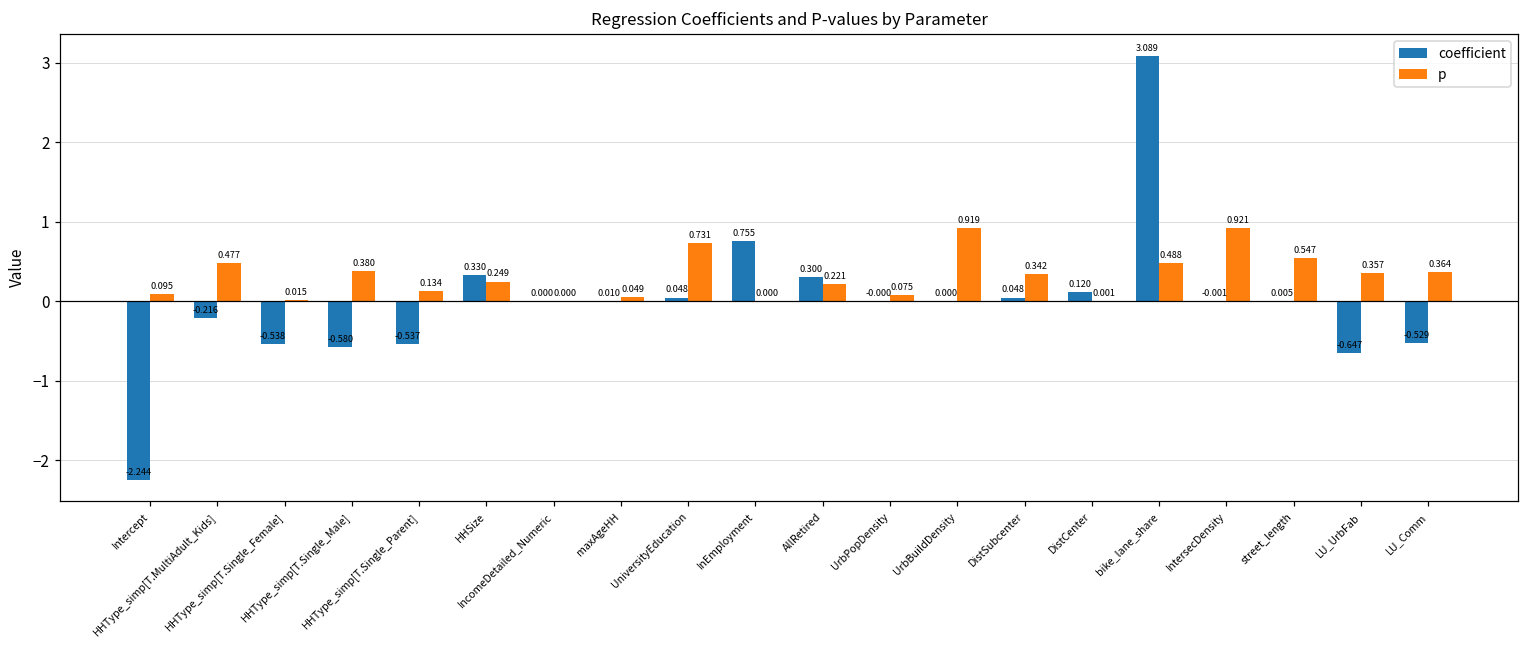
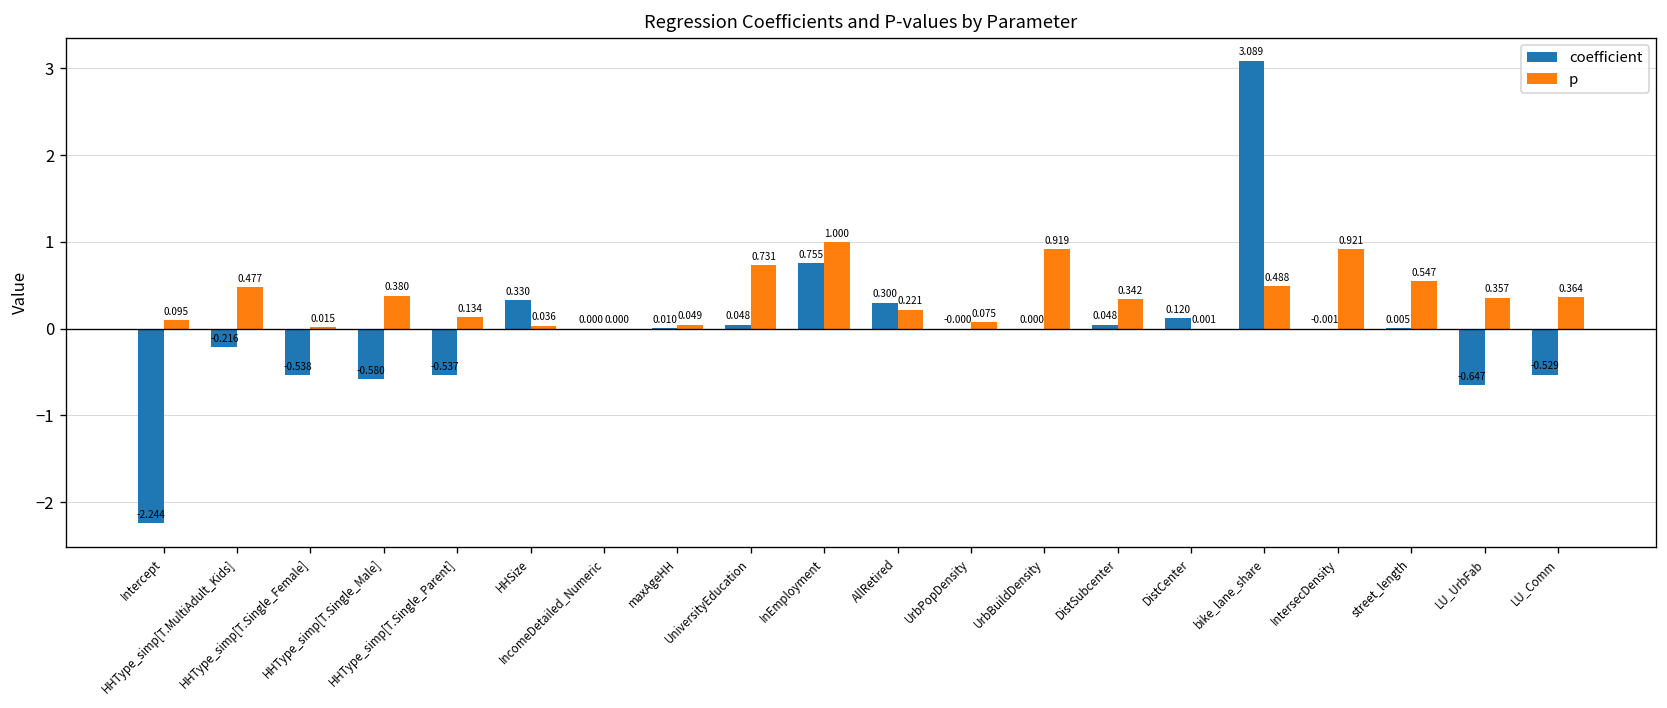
  {
    "coefficient": {
      "Intercept": -2.244,
      "HHType_simp[T.MultiAdult_Kids]": -0.216,
      "HHType_simp[T.Single_Female]": -0.538,
      "HHType_simp[T.Single_Male]": -0.580,
      "HHType_simp[T.Single_Parent]": -0.537,
      "HHSize": 0.330,
      "IncomeDetailed_Numeric": 0.000,
      "maxAgeHH": 0.010,
      "UniversityEducation": 0.048,
      "InEmployment": 0.755,
      "AllRetired": 0.300,
      "UrbPopDensity": -0.000,
      "UrbBuildDensity": 0.000,
      "DistSubcenter": 0.048,
      "DistCenter": 0.120,
      "bike_lane_share": 3.089,
      "IntersecDensity": -0.001,
      "street_length": 0.005,
      "LU_UrbFab": -0.647,
      "LU_Comm": -0.529
    },
    "p": {
      "Intercept": 0.095,
      "HHType_simp[T.MultiAdult_Kids]": 0.477,
      "HHType_simp[T.Single_Female]": 0.015,
      "HHType_simp[T.Single_Male]": 0.380,
      "HHType_simp[T.Single_Parent]": 0.134,
-     "HHSize": 0.249,
+     "HHSize": 0.036,
      "IncomeDetailed_Numeric": 0.000,
      "maxAgeHH": 0.049,
      "UniversityEducation": 0.731,
-     "InEmployment": 0.000,
+     "InEmployment": 1.000,
      "AllRetired": 0.221,
      "UrbPopDensity": 0.075,
      "UrbBuildDensity": 0.919,
      "DistSubcenter": 0.342,
      "DistCenter": 0.001,
      "bike_lane_share": 0.488,
      "IntersecDensity": 0.921,
      "street_length": 0.547,
      "LU_UrbFab": 0.357,
      "LU_Comm": 0.364
    }
  }
